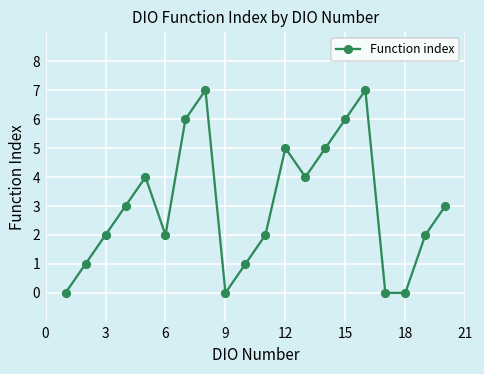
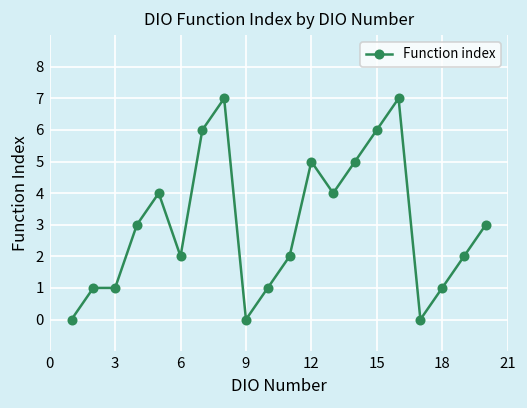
  {
-   "3": 2,
+   "3": 1,
    "6": 2,
    "9": 0,
    "12": 5,
    "15": 6,
-   "18": 0
+   "18": 1
  }
